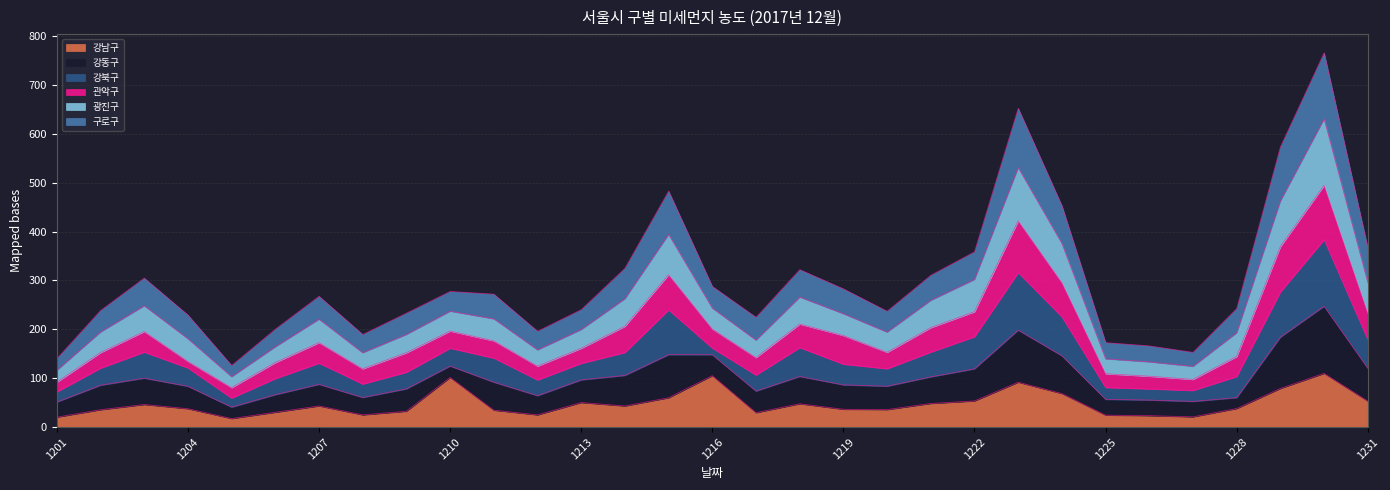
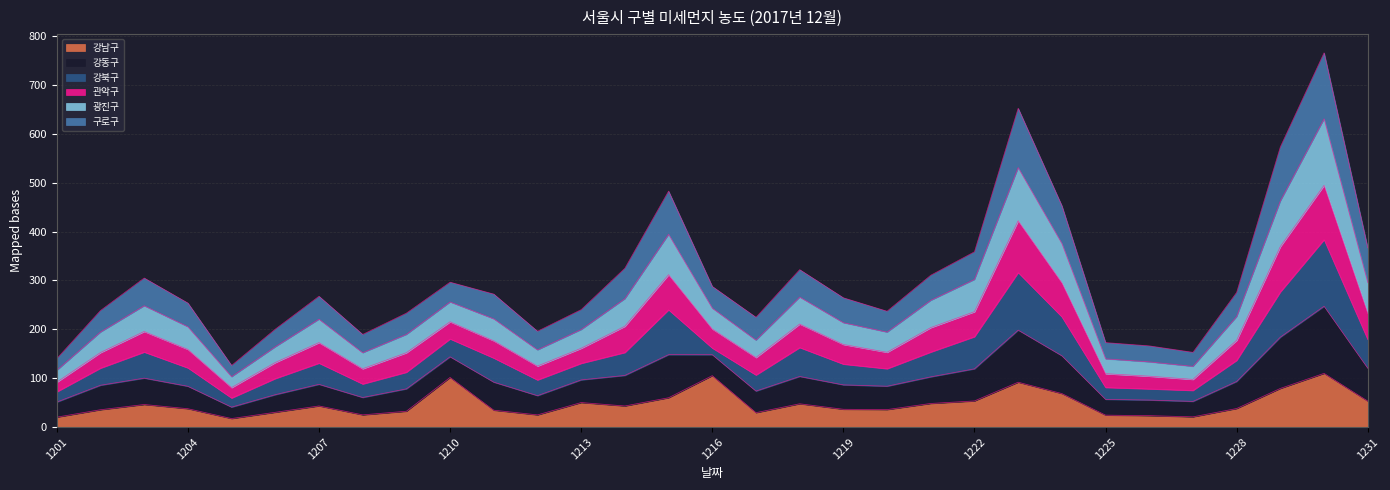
  {
    "강남구": {
      "1201": 20,
      "1204": 40,
      "1207": 40,
      "1210": 100,
      "1213": 50,
      "1216": 110,
      "1219": 40,
      "1222": 50,
      "1225": 20,
      "1228": 40,
      "1231": 50
    },
    "강동구": {
      "1201": 30,
      "1204": 50,
      "1207": 40,
-     "1210": 20,
+     "1210": 40,
      "1213": 50,
      "1216": 40,
      "1219": 50,
      "1222": 70,
      "1225": 30,
-     "1228": 20,
+     "1228": 60,
      "1231": 70
    },
    "강북구": {
      "1201": 20,
      "1204": 40,
      "1207": 40,
      "1210": 40,
      "1213": 30,
      "1216": 10,
      "1219": 40,
      "1222": 70,
      "1225": 20,
      "1228": 40,
      "1231": 60
    },
    "관악구": {
      "1201": 20,
-     "1204": 10,
+     "1204": 40,
      "1207": 40,
      "1210": 40,
      "1213": 30,
      "1216": 40,
-     "1219": 60,
+     "1219": 40,
      "1222": 50,
      "1225": 30,
      "1228": 40,
      "1231": 50
    },
    "광진구": {
      "1201": 20,
      "1204": 50,
      "1207": 50,
      "1210": 40,
      "1213": 40,
      "1216": 40,
      "1219": 40,
      "1222": 70,
      "1225": 30,
      "1228": 50,
      "1231": 60
    },
    "구로구": {
      "1201": 20,
      "1204": 50,
      "1207": 50,
      "1210": 40,
      "1213": 40,
      "1216": 40,
      "1219": 50,
      "1222": 60,
      "1225": 30,
      "1228": 50,
      "1231": 70
    }
  }
